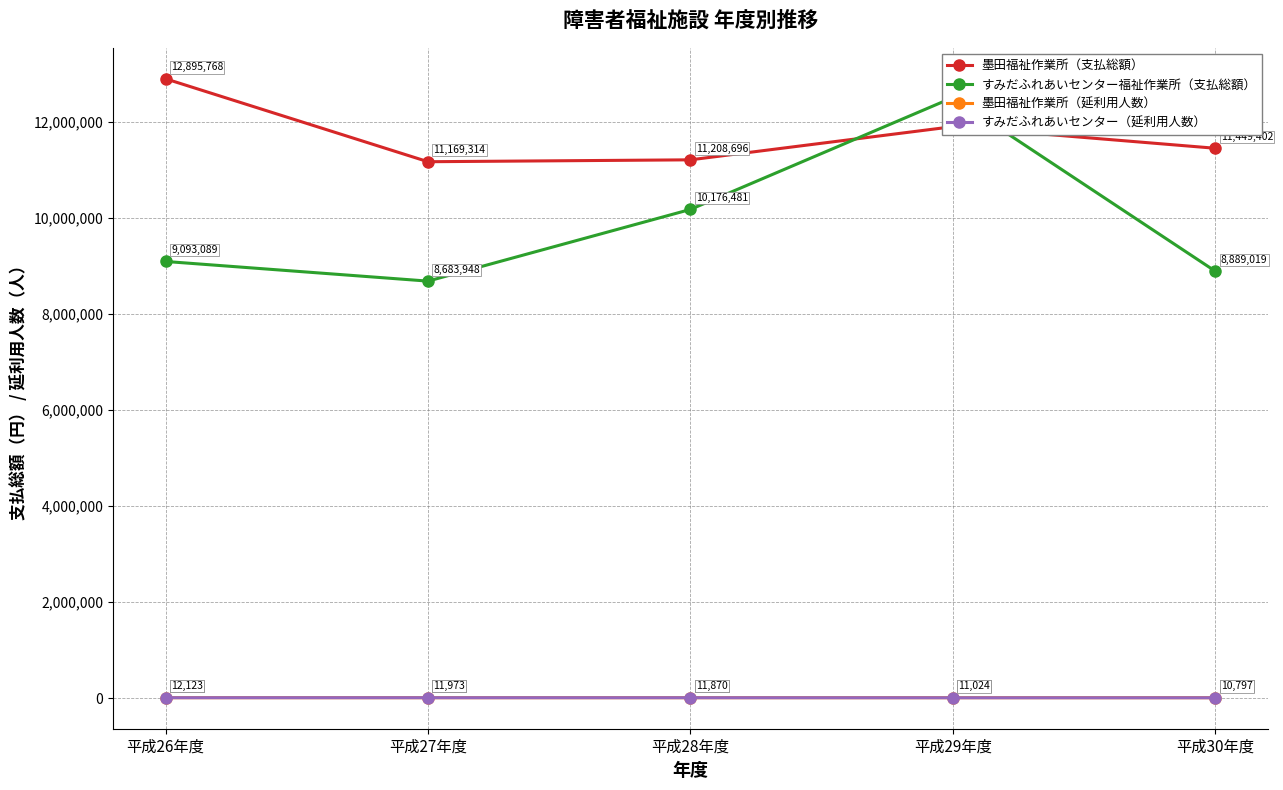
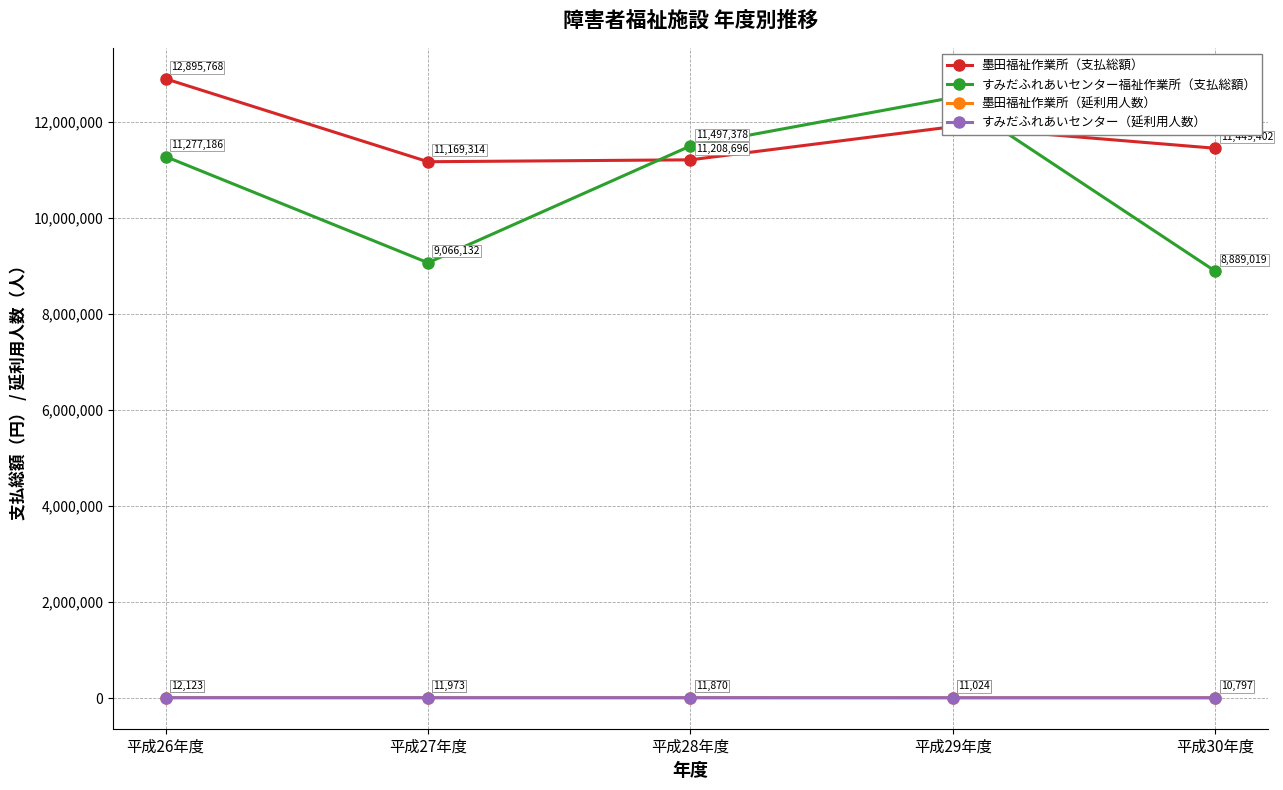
  {
    "すみだふれあいセンター福祉作業所（支払総額）": {
-     "平成26年度": "9,093,089",
-     "平成27年度": "8,683,948",
-     "平成28年度": "10,176,481"
+     "平成26年度": "11,277,186",
+     "平成27年度": "9,066,132",
+     "平成28年度": "11,497,378"
    }
  }
